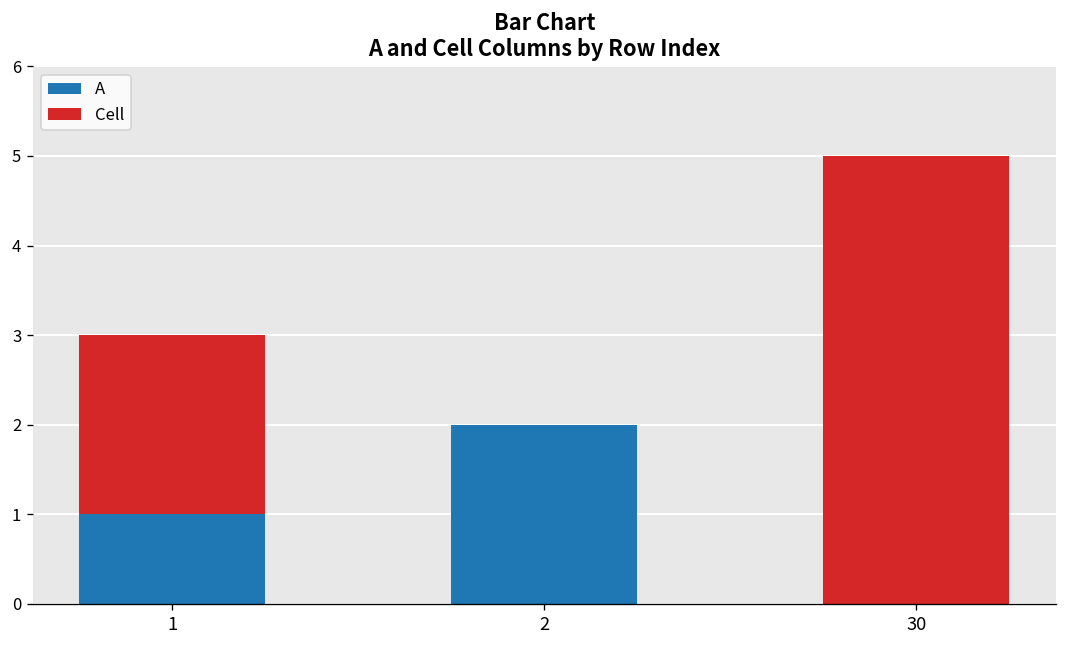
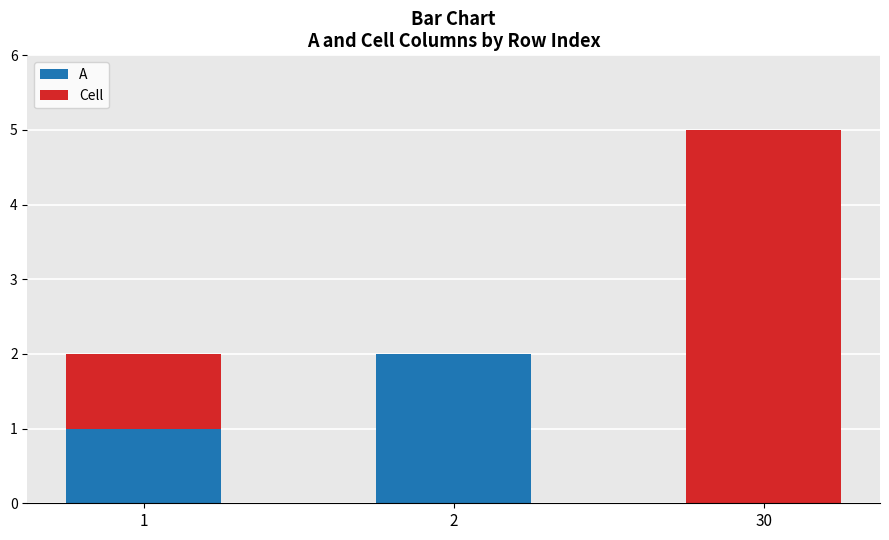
  {
    "A": {
      "1": 1,
      "2": 2,
      "30": 0
    },
    "Cell": {
-     "1": 2
+     "1": 1
    }
  }
